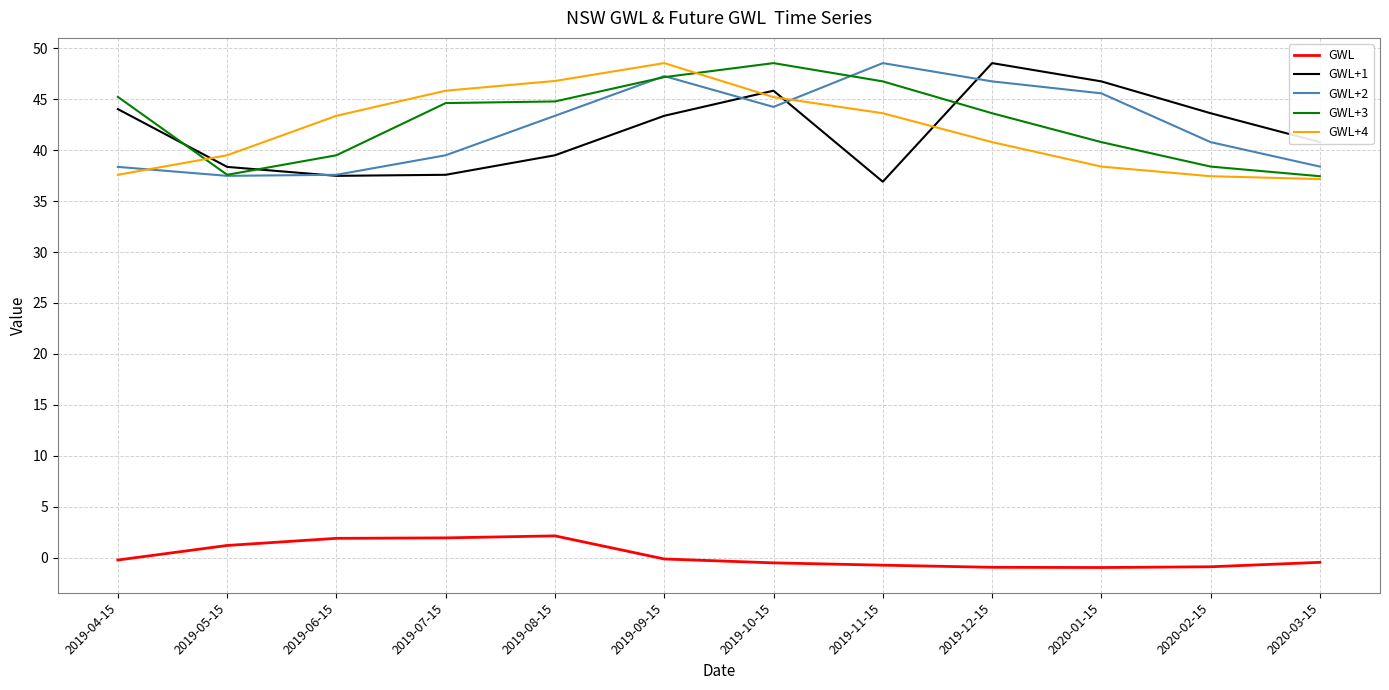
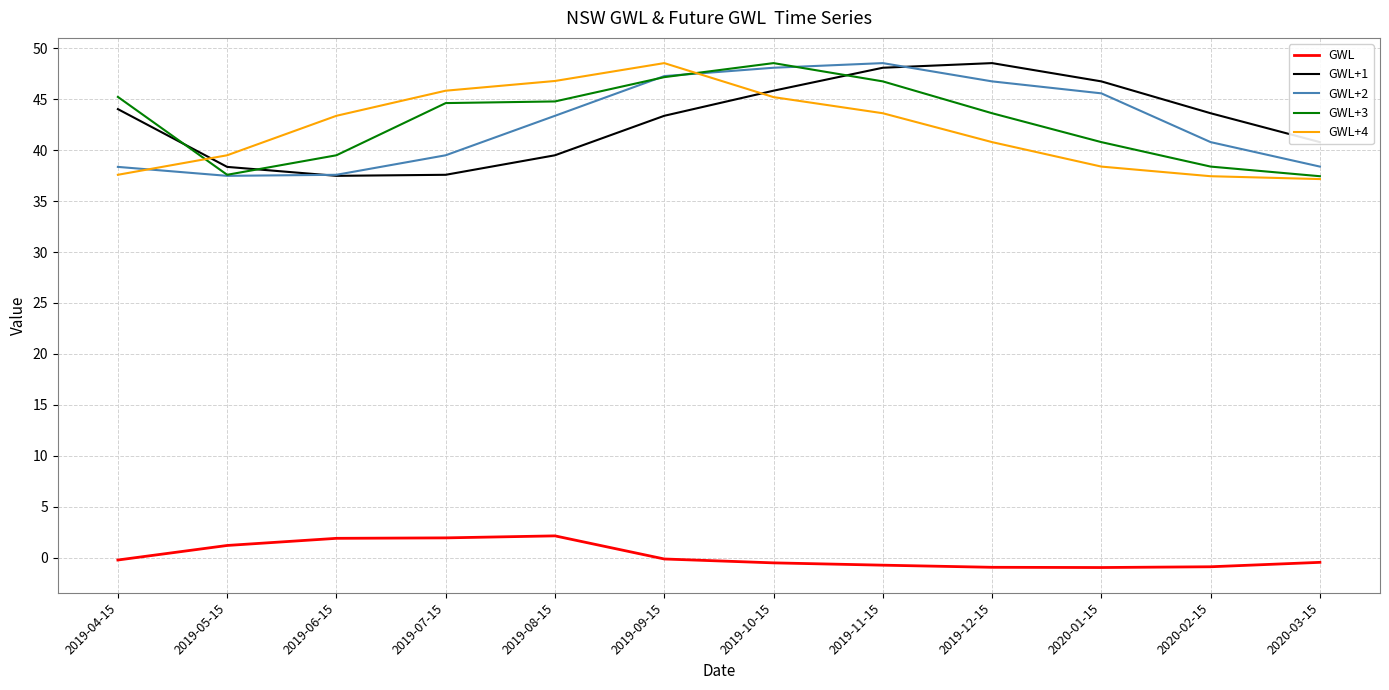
  {
    "GWL": {
      "2019-04-15": -0.2,
      "2019-05-15": 1.2,
      "2019-06-15": 1.9,
      "2019-07-15": 1.9,
      "2019-08-15": 2.1,
      "2019-09-15": -0.1,
      "2019-10-15": -0.5,
      "2019-11-15": -0.8,
      "2019-12-15": -1.0,
      "2020-01-15": -1.0,
      "2020-02-15": -0.9,
      "2020-03-15": -0.5
    },
    "GWL+1": {
      "2019-04-15": 44.0,
      "2019-05-15": 38.4,
      "2019-07-15": 37.6,
      "2019-08-15": 39.5,
      "2019-09-15": 43.4,
      "2019-10-15": 45.8,
-     "2019-11-15": 36.9,
+     "2019-11-15": 48.1,
      "2019-12-15": 48.6,
      "2020-01-15": 46.8,
      "2020-02-15": 43.6
    },
    "GWL+2": {
      "2019-04-15": 38.4,
      "2019-07-15": 39.5,
      "2019-08-15": 43.4,
-     "2019-10-15": 44.3,
+     "2019-10-15": 48.1,
      "2019-11-15": 48.6,
      "2019-12-15": 46.8,
      "2020-01-15": 45.6,
      "2020-02-15": 40.8,
      "2020-03-15": 38.4
    },
    "GWL+3": {
      "2019-04-15": 45.2,
      "2019-06-15": 39.5,
      "2019-07-15": 44.6,
      "2019-08-15": 44.8,
      "2019-10-15": 48.6,
      "2019-11-15": 46.8,
      "2019-12-15": 43.6,
      "2020-01-15": 40.8,
      "2020-02-15": 38.4,
      "2020-03-15": 37.4
    },
    "GWL+4": {
      "2019-04-15": 37.6,
      "2019-05-15": 39.5,
      "2019-06-15": 43.4,
      "2019-07-15": 45.8,
      "2019-08-15": 46.8,
      "2019-09-15": 48.6,
      "2019-10-15": 45.2,
      "2019-11-15": 43.6,
      "2019-12-15": 40.8,
      "2020-01-15": 38.4,
      "2020-02-15": 37.4,
      "2020-03-15": 37.2
    }
  }
